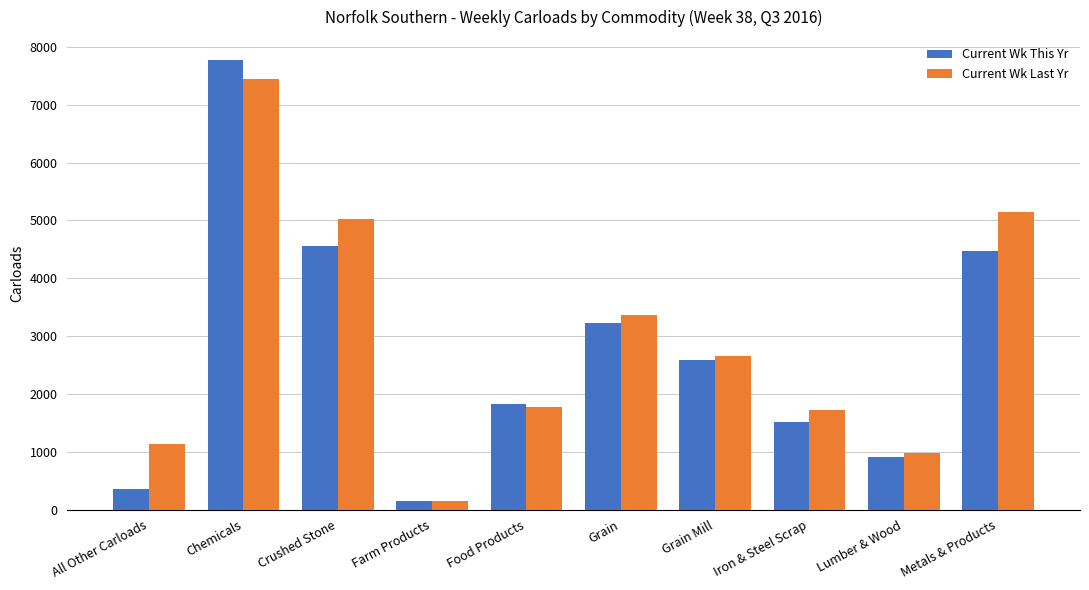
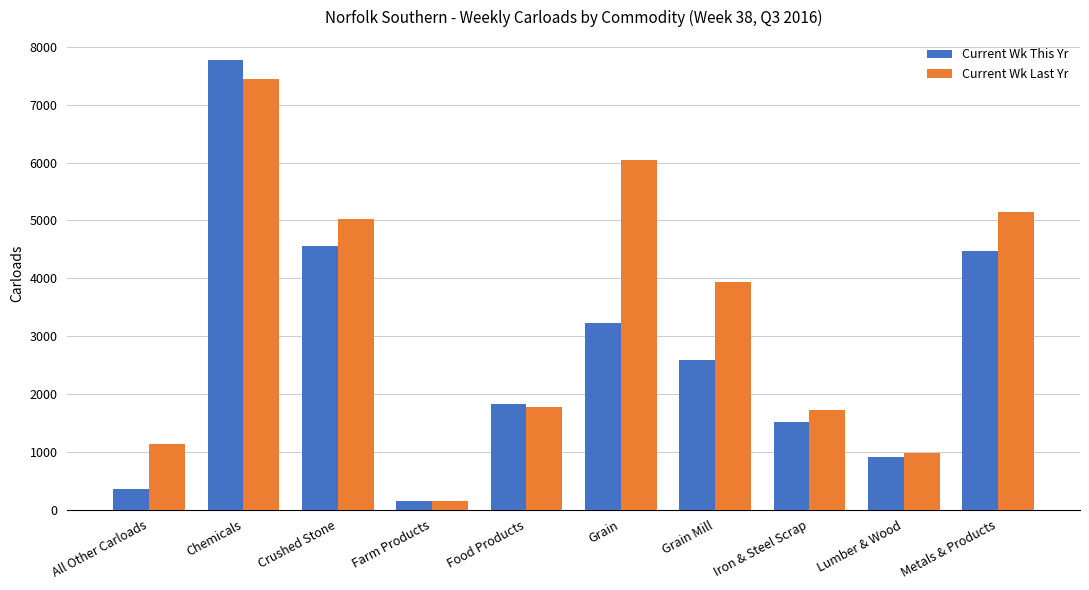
  {
    "Current Wk This Yr": {
      "All Other Carloads": 400,
      "Chemicals": 7800,
      "Crushed Stone": 4600,
      "Farm Products": 200,
      "Food Products": 1800,
      "Grain": 3200,
      "Grain Mill": 2600,
      "Iron & Steel Scrap": 1500,
      "Lumber & Wood": 900,
      "Metals & Products": 4500
    },
    "Current Wk Last Yr": {
      "All Other Carloads": 1100,
      "Chemicals": 7400,
      "Crushed Stone": 5000,
      "Farm Products": 100,
      "Food Products": 1800,
-     "Grain": 3400,
-     "Grain Mill": 2700,
+     "Grain": 6100,
+     "Grain Mill": 3900,
      "Iron & Steel Scrap": 1700,
      "Lumber & Wood": 1000,
      "Metals & Products": 5200
    }
  }
